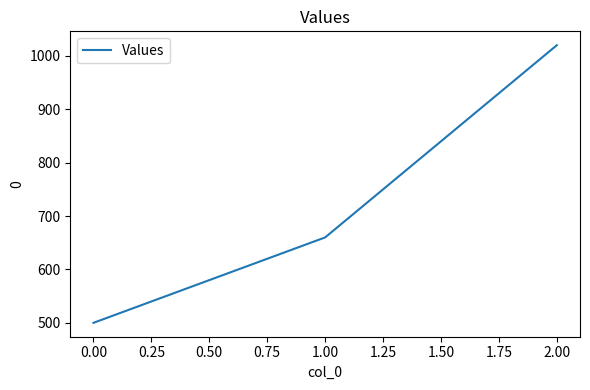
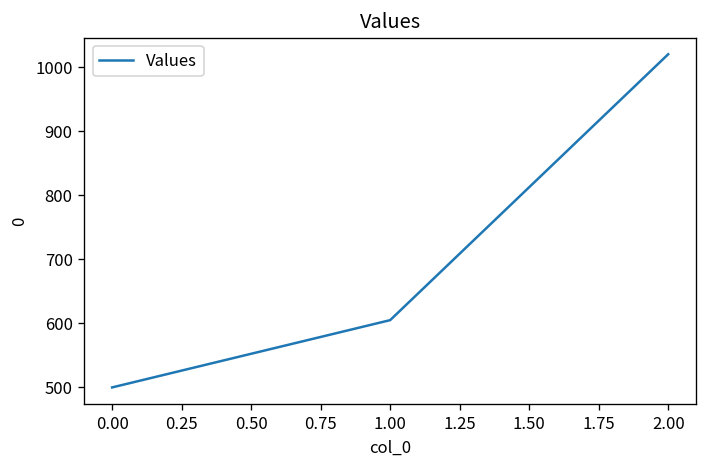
  {
    "0.00": 500,
-   "1.00": 660,
+   "1.00": 610,
    "2.00": 1020
  }
